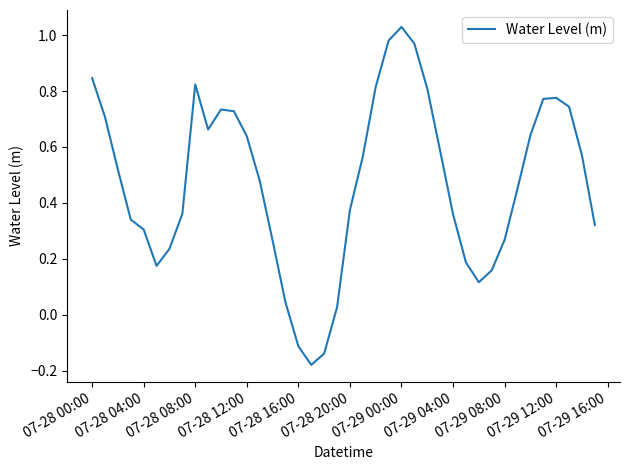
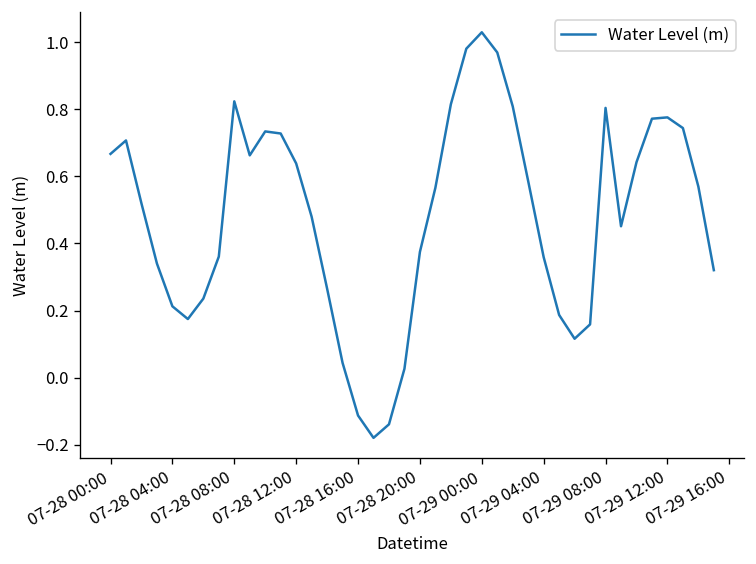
  {
-   "07-28 00:00": 0.85,
-   "07-28 04:00": 0.31,
+   "07-28 00:00": 0.67,
+   "07-28 04:00": 0.21,
    "07-28 08:00": 0.82,
    "07-28 12:00": 0.64,
    "07-28 16:00": -0.11,
    "07-28 20:00": 0.37,
    "07-29 00:00": 1.03,
    "07-29 04:00": 0.36,
-   "07-29 08:00": 0.27,
+   "07-29 08:00": 0.80,
    "07-29 12:00": 0.78
  }
